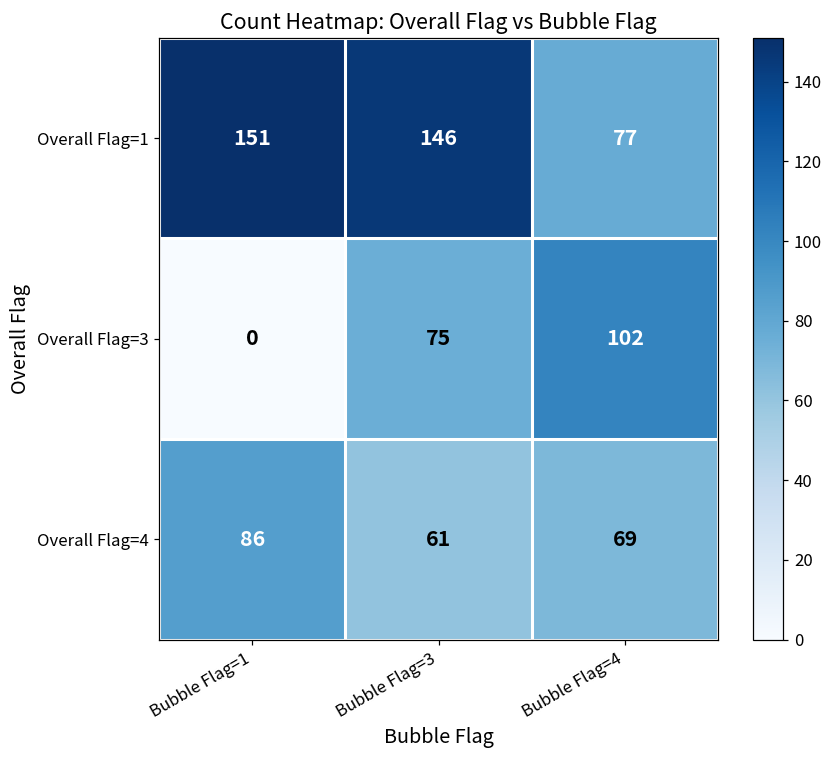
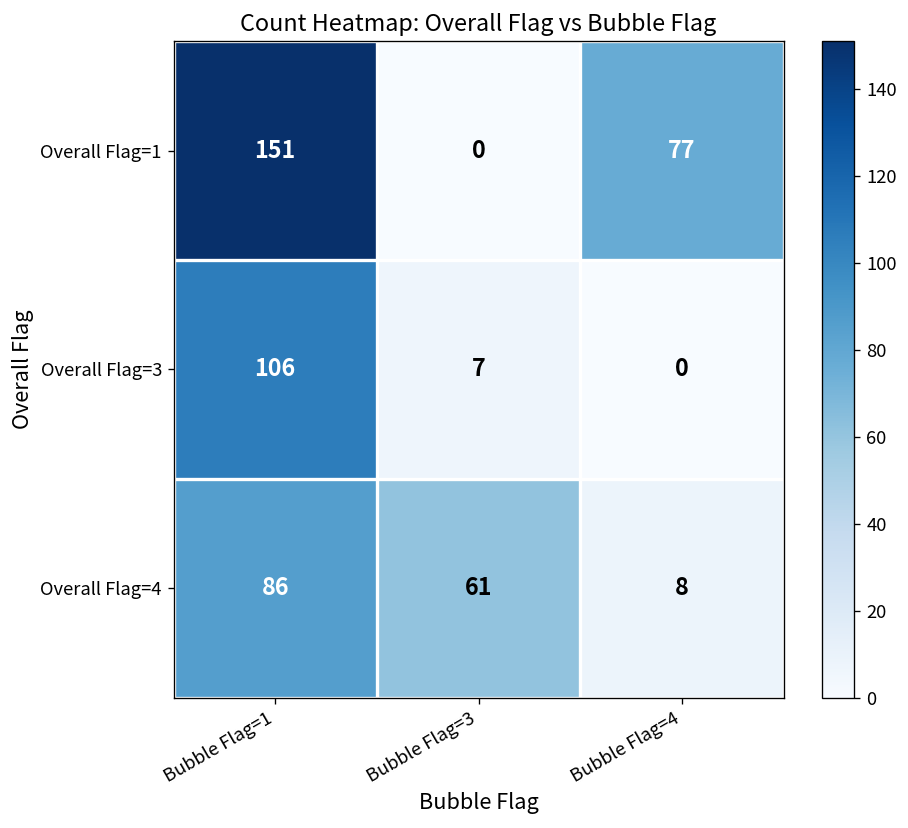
  {
    "Overall Flag=1": {
      "Bubble Flag=1": 151,
-     "Bubble Flag=3": 146,
+     "Bubble Flag=3": 0,
      "Bubble Flag=4": 77
    },
    "Overall Flag=3": {
-     "Bubble Flag=1": 0,
-     "Bubble Flag=3": 75,
-     "Bubble Flag=4": 102
+     "Bubble Flag=1": 106,
+     "Bubble Flag=3": 7,
+     "Bubble Flag=4": 0
    },
    "Overall Flag=4": {
      "Bubble Flag=1": 86,
      "Bubble Flag=3": 61,
-     "Bubble Flag=4": 69
+     "Bubble Flag=4": 8
    }
  }
